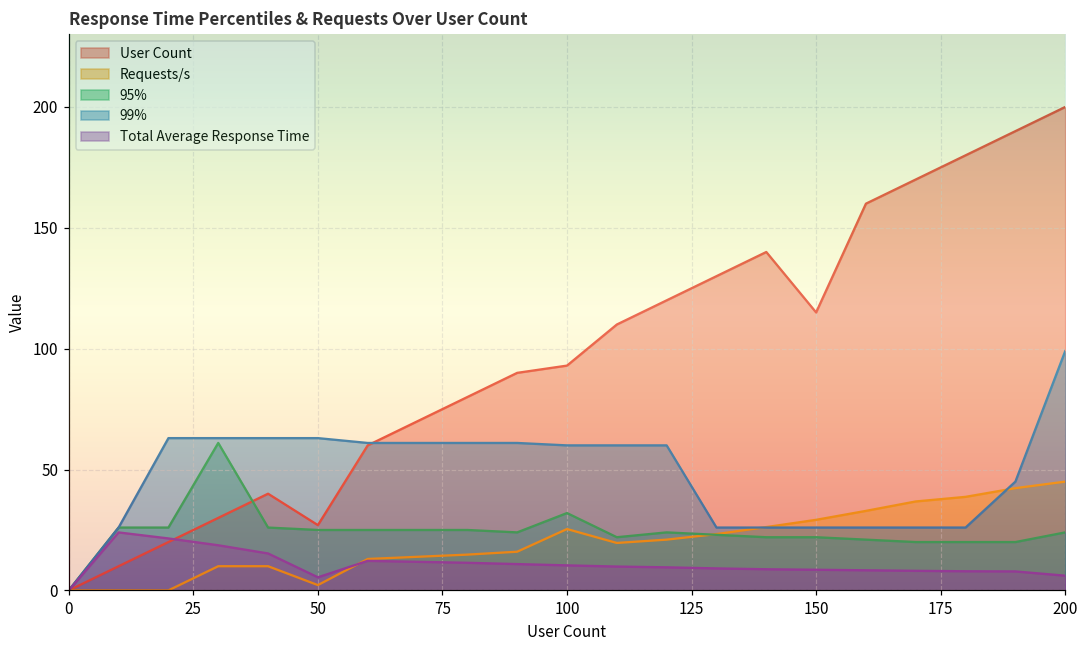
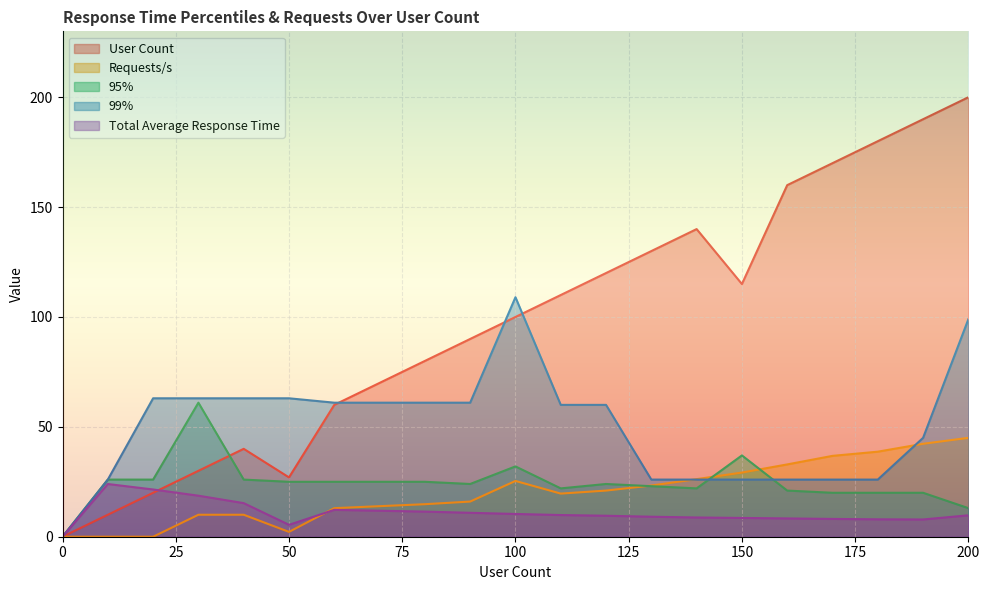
  {
    "User Count": {
      "50": 27,
-     "100": 93,
+     "100": 100,
      "150": 115,
      "200": 200
    },
    "Requests/s": {
      "50": 2,
      "100": 25,
      "150": 29,
      "200": 45
    },
    "95%": {
      "50": 25,
      "100": 32,
-     "150": 22,
-     "200": 24
+     "150": 37,
+     "200": 13
    },
    "99%": {
      "50": 63,
-     "100": 60,
+     "100": 109,
      "150": 26,
      "200": 99
    },
    "Total Average Response Time": {
      "50": 5,
      "100": 10,
      "150": 9,
-     "200": 6
+     "200": 10
    }
  }
